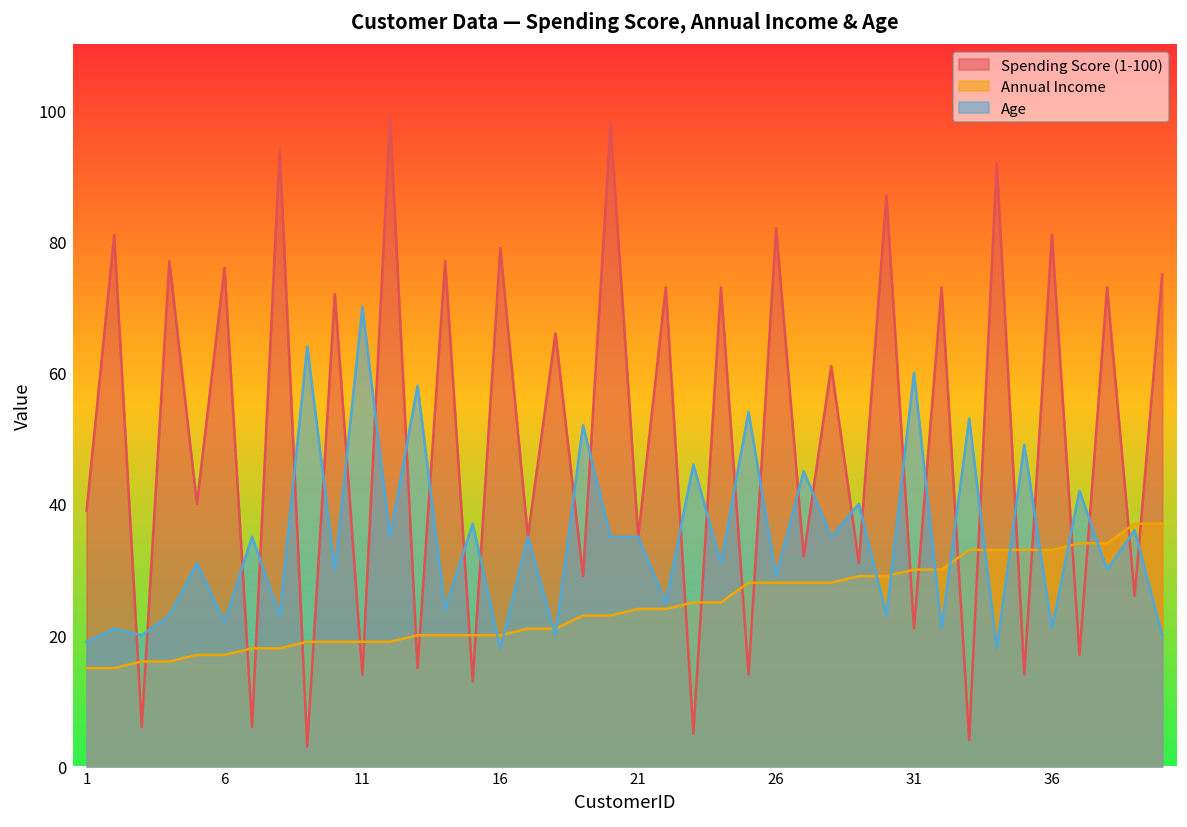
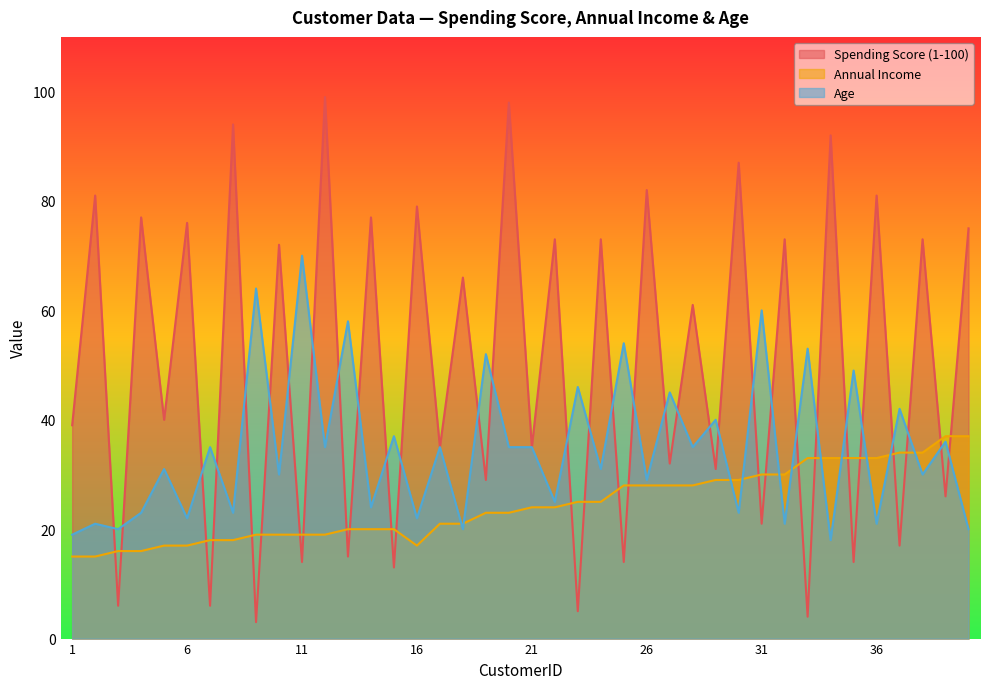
  {
    "Spending Score (1-100)": {
      "1": 39,
      "6": 76,
      "11": 14,
      "16": 79,
      "26": 82,
      "31": 21,
      "36": 81
    },
    "Annual Income": {
      "1": 15,
      "6": 17,
      "11": 19,
-     "16": 20,
+     "16": 17,
      "21": 24,
      "26": 28,
      "31": 30,
      "36": 33
    },
    "Age": {
      "1": 19,
      "6": 22,
      "11": 70,
-     "16": 18,
+     "16": 22,
      "26": 29,
      "31": 60,
      "36": 21
    }
  }
